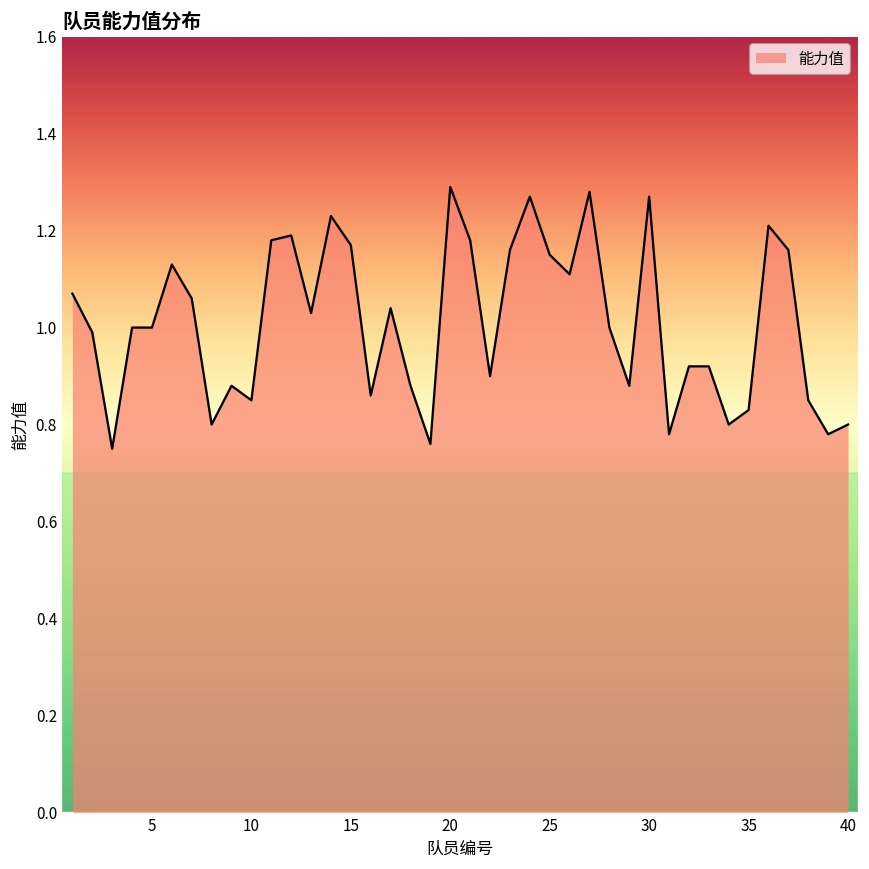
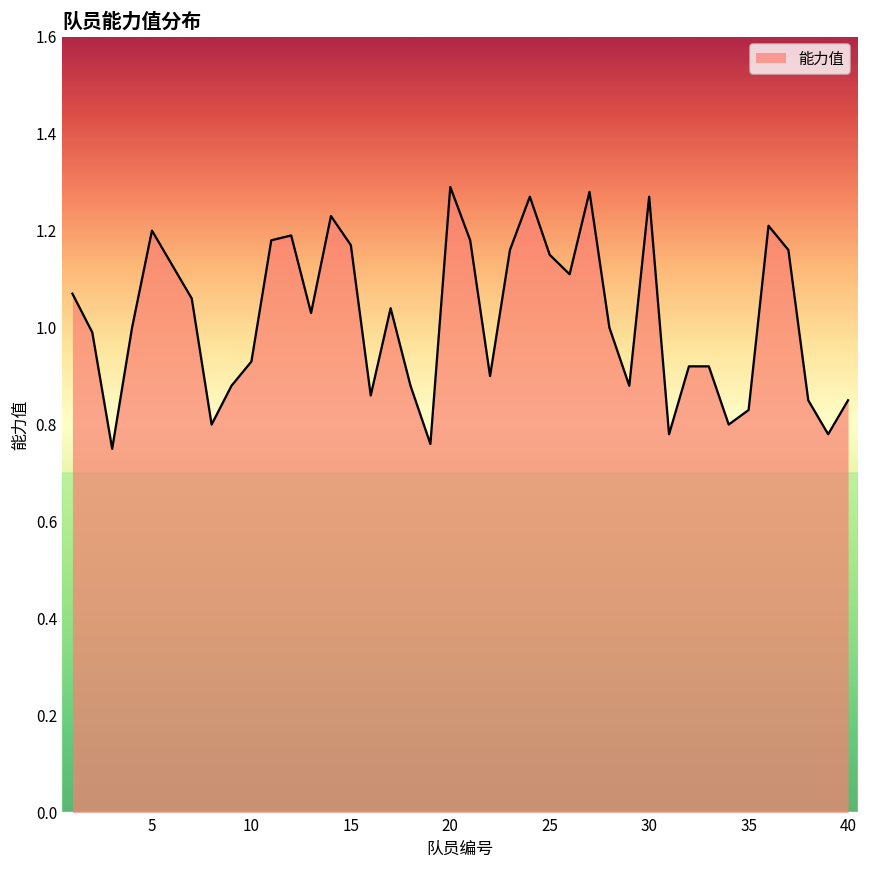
  {
-   "5": 1.0,
-   "10": 0.85,
+   "5": 1.2,
+   "10": 0.93,
    "15": 1.17,
    "20": 1.29,
    "25": 1.15,
    "30": 1.27,
    "35": 0.83,
-   "40": 0.80
+   "40": 0.85
  }
